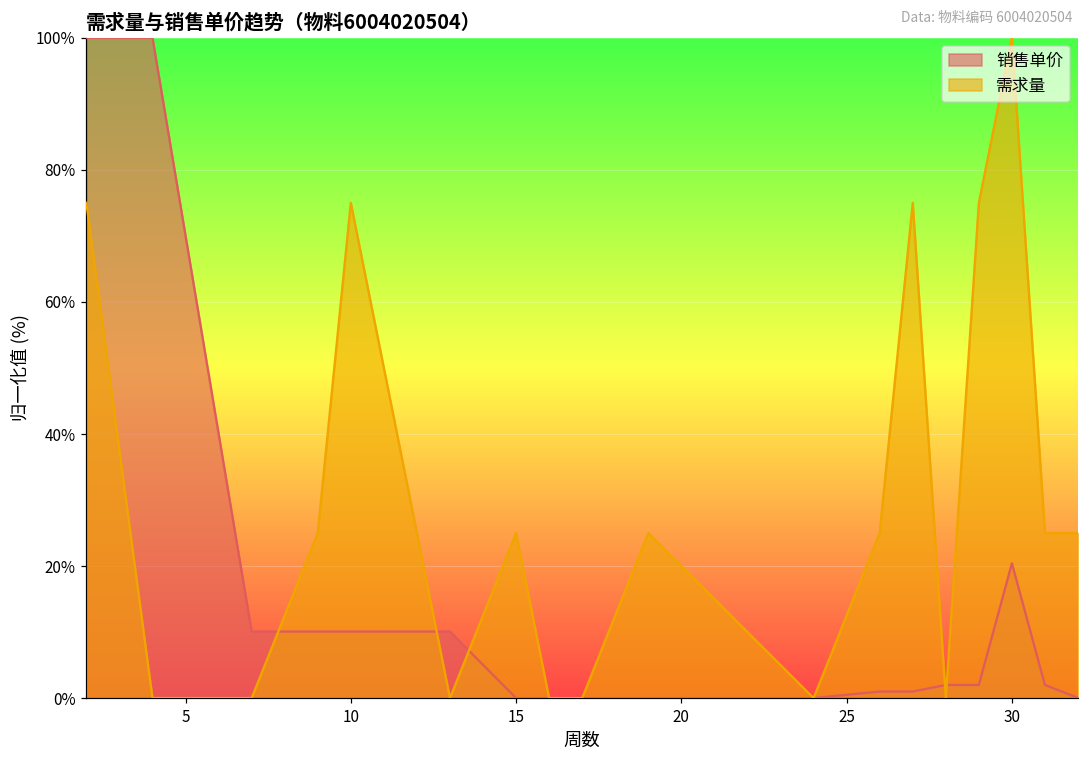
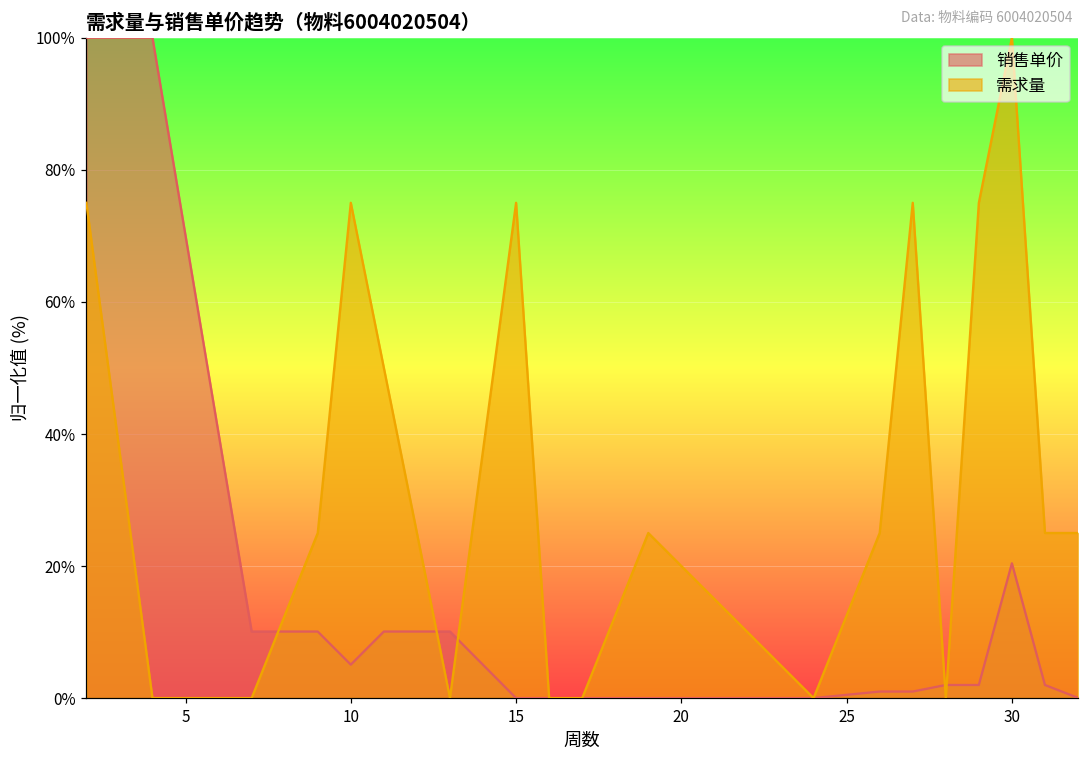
  {
    "销售单价": {
-     "10": "10%",
+     "10": "5%",
      "15": "0%",
      "30": "20%"
    },
    "需求量": {
      "10": "75%",
-     "15": "25%",
+     "15": "75%",
      "30": "100%"
    }
  }
